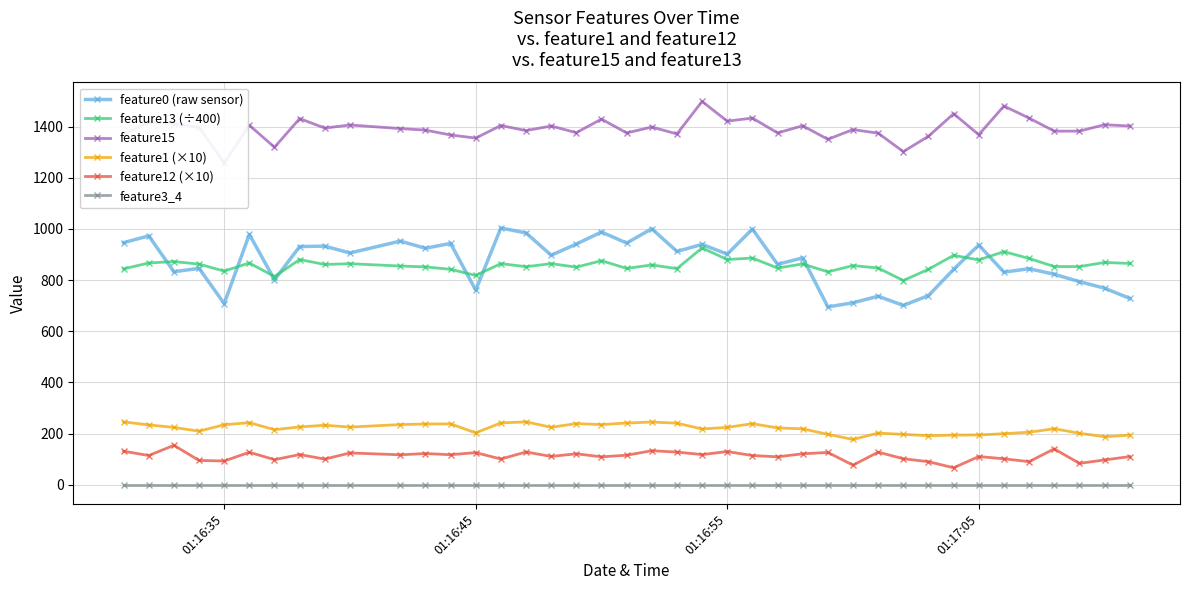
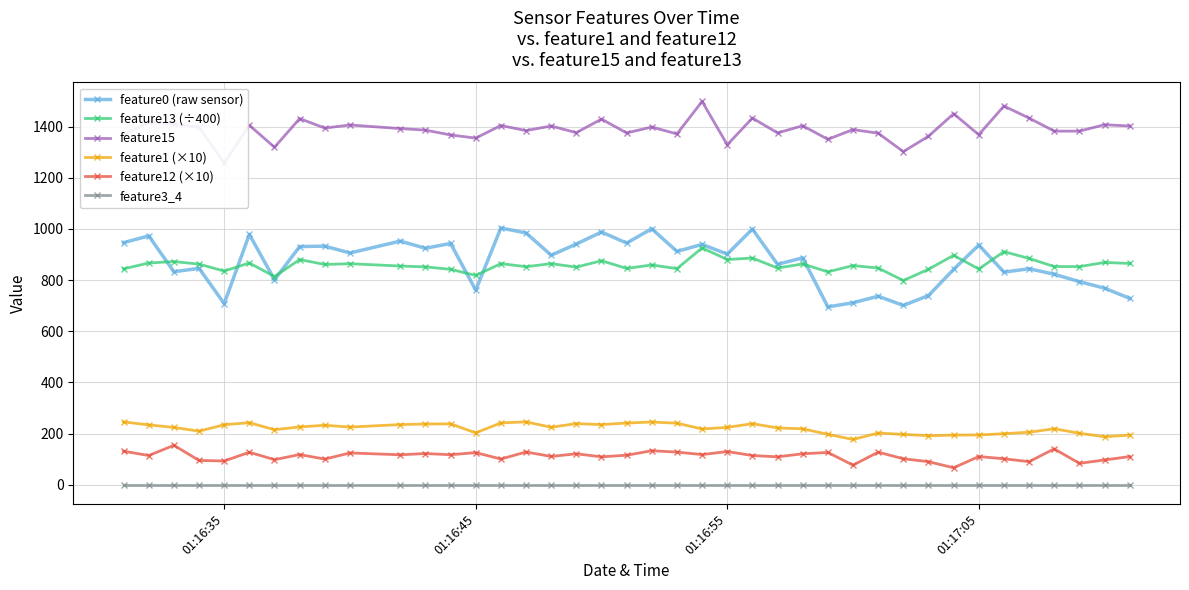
  {
    "feature0 (raw sensor)": {
      "01:16:35": 710,
      "01:16:45": 760,
      "01:16:55": 900,
      "01:17:05": 940
    },
    "feature13 (÷400)": {
      "01:16:35": 840,
      "01:16:45": 820,
      "01:16:55": 880,
-     "01:17:05": 880
+     "01:17:05": 840
    },
    "feature15": {
      "01:16:45": 1350,
-     "01:16:55": 1420,
+     "01:16:55": 1330,
      "01:17:05": 1370
    },
    "feature1 (×10)": {
      "01:16:35": 240,
      "01:16:45": 200,
      "01:16:55": 220,
      "01:17:05": 200
    },
    "feature12 (×10)": {
      "01:16:35": 90,
      "01:16:45": 130,
      "01:16:55": 130,
      "01:17:05": 110
    },
    "feature3_4": {
      "01:16:35": 0,
      "01:16:45": 0,
      "01:16:55": 0,
      "01:17:05": 0
    }
  }
